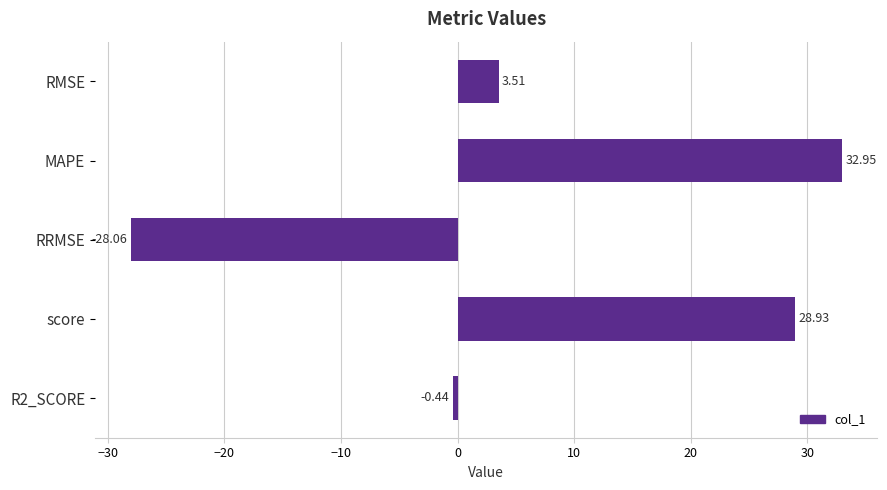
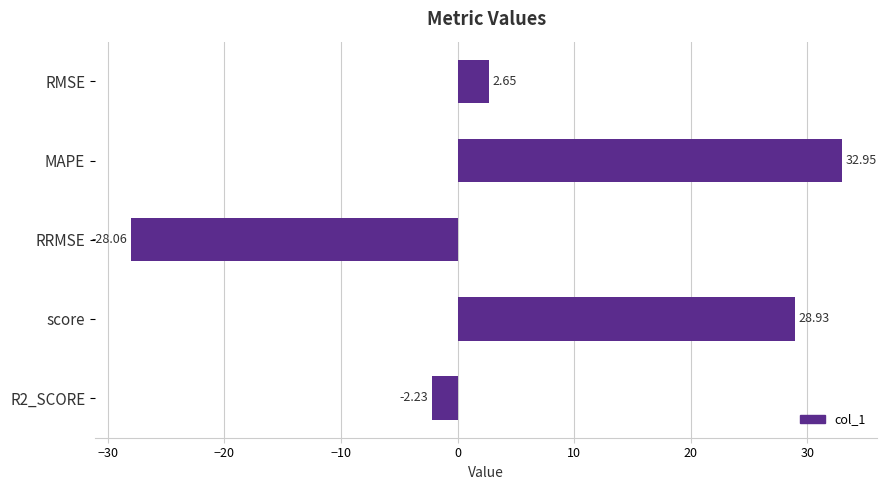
  {
-   "RMSE": 3.51,
+   "RMSE": 2.65,
    "MAPE": 32.95,
    "RRMSE": -28.06,
    "score": 28.93,
-   "R2_SCORE": -0.44
+   "R2_SCORE": -2.23
  }
